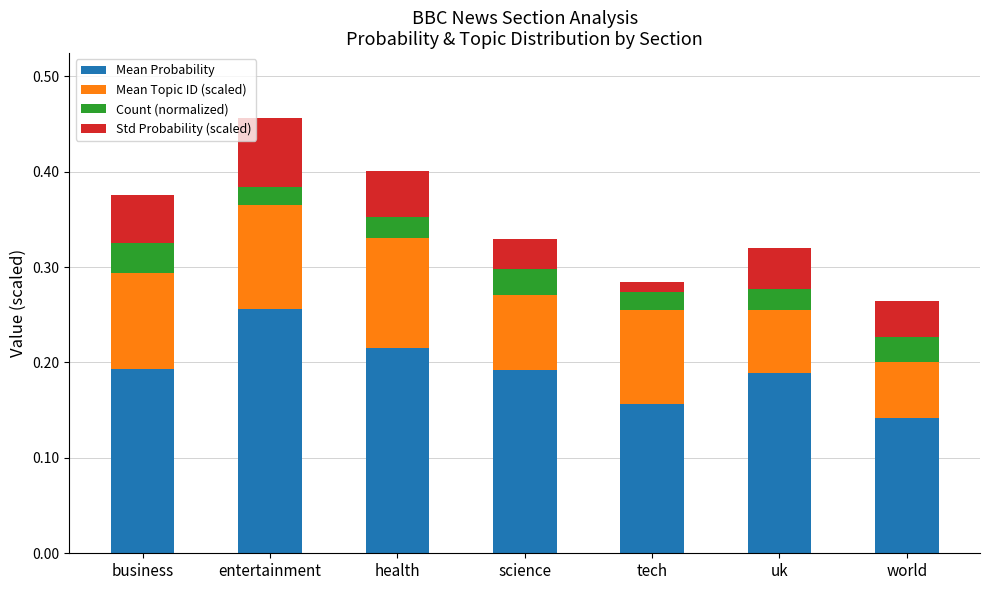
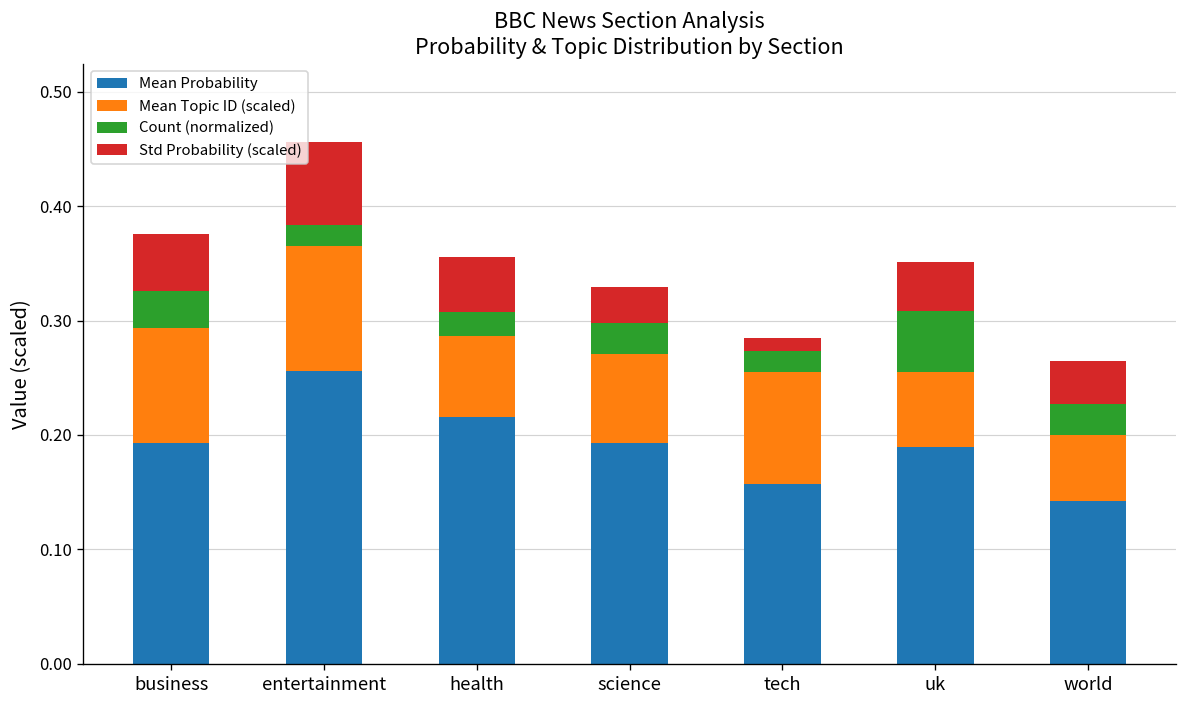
  {
    "Mean Probability": {
      "business": 0.19,
      "entertainment": 0.26,
      "health": 0.22,
      "science": 0.19,
      "tech": 0.16,
      "uk": 0.19,
      "world": 0.14
    },
    "Mean Topic ID (scaled)": {
      "business": 0.10,
      "entertainment": 0.11,
-     "health": 0.12,
+     "health": 0.07,
      "science": 0.08,
      "tech": 0.10,
      "uk": 0.07,
      "world": 0.06
    },
    "Count (normalized)": {
      "business": 0.03,
      "entertainment": 0.02,
      "health": 0.02,
      "science": 0.03,
      "tech": 0.02,
-     "uk": 0.02,
+     "uk": 0.05,
      "world": 0.03
    },
    "Std Probability (scaled)": {
      "business": 0.05,
      "entertainment": 0.07,
      "health": 0.05,
      "science": 0.03,
      "tech": 0.01,
      "uk": 0.04,
      "world": 0.04
    }
  }
